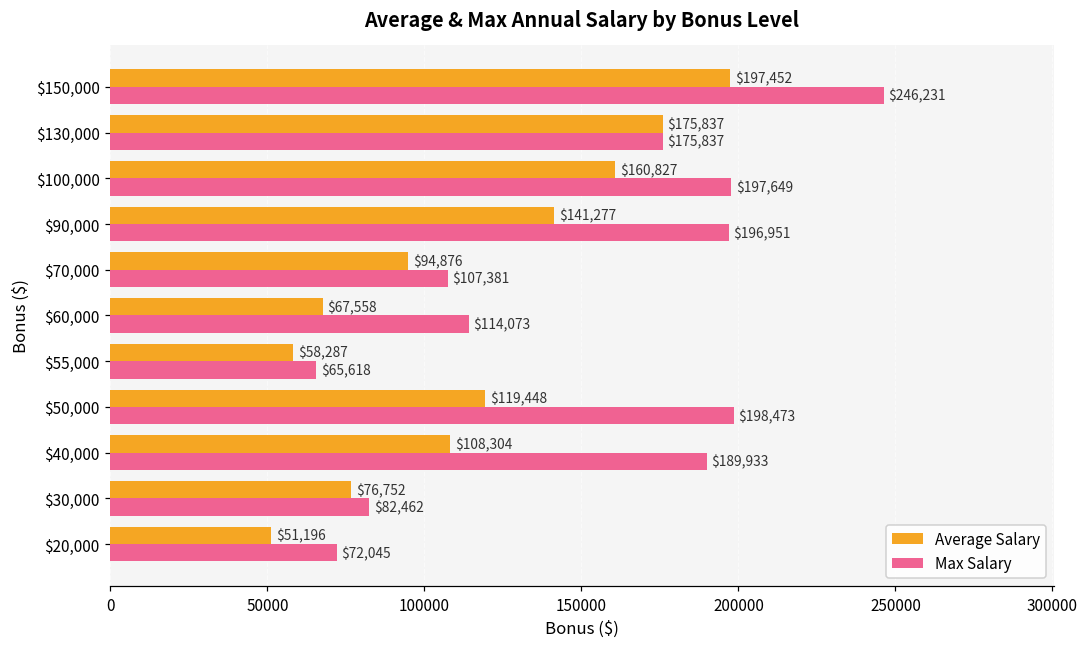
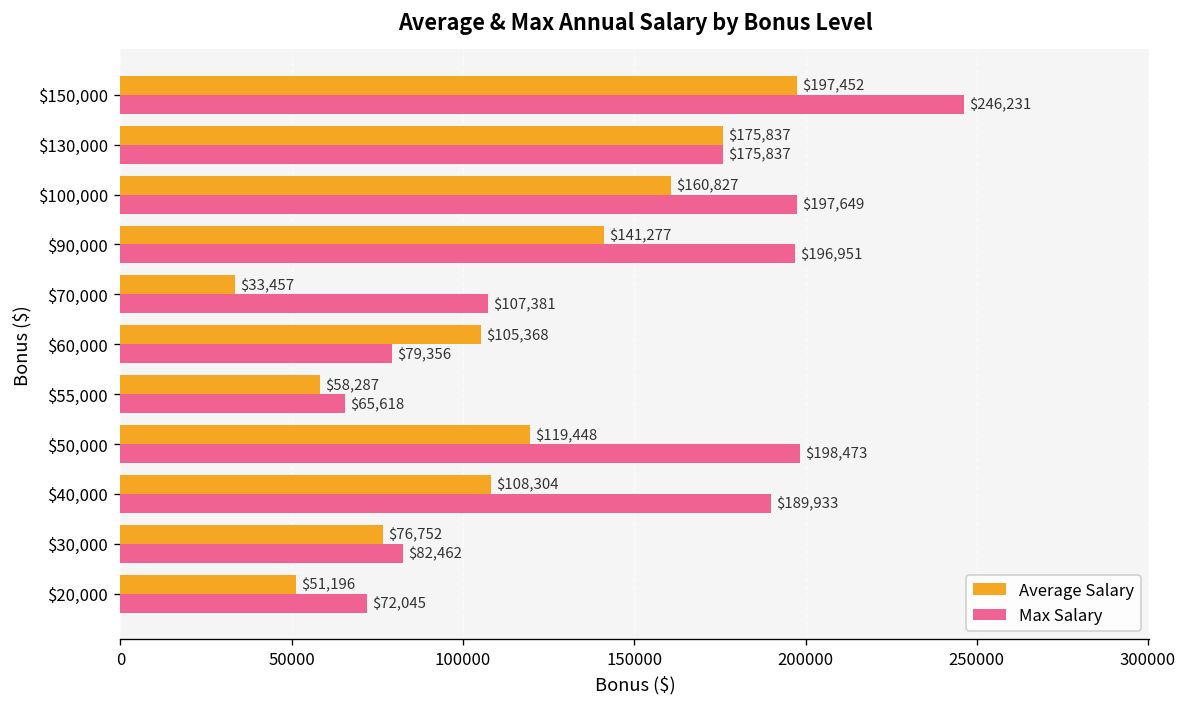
  {
    "Average Salary": {
      "$150,000": "$197,452",
      "$130,000": "$175,837",
      "$100,000": "$160,827",
      "$90,000": "$141,277",
-     "$70,000": "$94,876",
-     "$60,000": "$67,558",
+     "$70,000": "$33,457",
+     "$60,000": "$105,368",
      "$55,000": "$58,287",
      "$50,000": "$119,448",
      "$40,000": "$108,304",
      "$30,000": "$76,752",
      "$20,000": "$51,196"
    },
    "Max Salary": {
      "$150,000": "$246,231",
      "$130,000": "$175,837",
      "$100,000": "$197,649",
      "$90,000": "$196,951",
      "$70,000": "$107,381",
-     "$60,000": "$114,073",
+     "$60,000": "$79,356",
      "$55,000": "$65,618",
      "$50,000": "$198,473",
      "$40,000": "$189,933",
      "$30,000": "$82,462",
      "$20,000": "$72,045"
    }
  }
